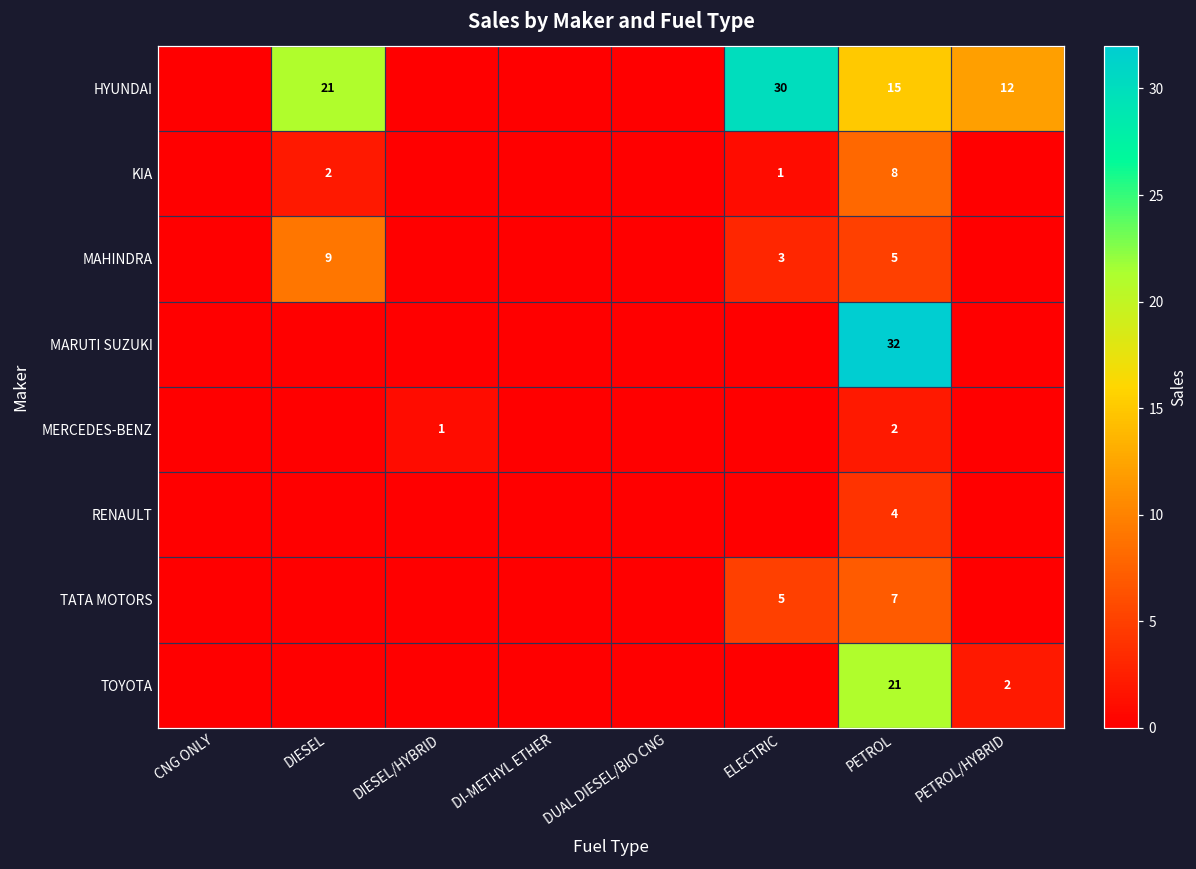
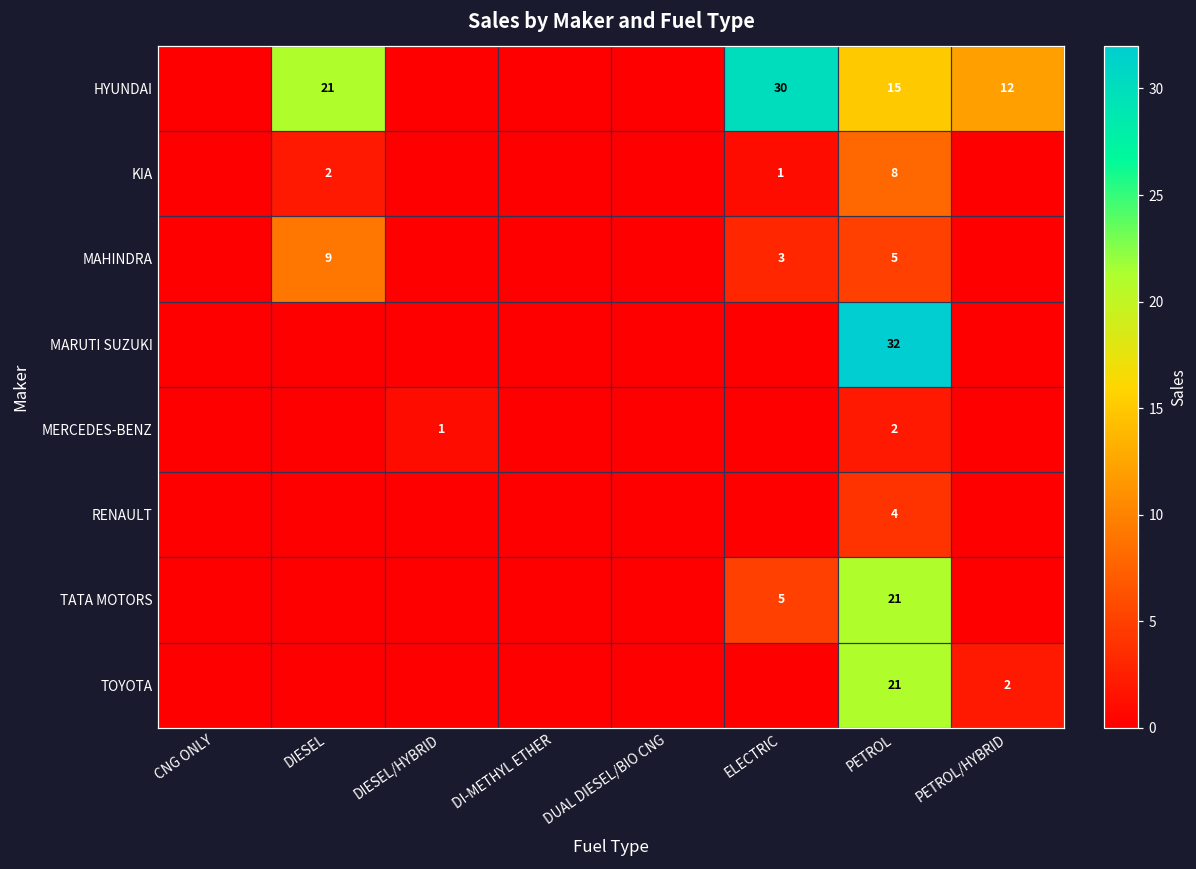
  {
    "HYUNDAI": {
      "DIESEL": 21,
      "ELECTRIC": 30,
      "PETROL": 15,
      "PETROL/HYBRID": 12
    },
    "KIA": {
      "DIESEL": 2,
      "ELECTRIC": 1,
      "PETROL": 8
    },
    "MAHINDRA": {
      "DIESEL": 9,
      "ELECTRIC": 3,
      "PETROL": 5
    },
    "MARUTI SUZUKI": {
      "PETROL": 32
    },
    "MERCEDES-BENZ": {
      "DIESEL/HYBRID": 1,
      "PETROL": 2
    },
    "RENAULT": {
      "PETROL": 4
    },
    "TATA MOTORS": {
      "ELECTRIC": 5,
-     "PETROL": 7
+     "PETROL": 21
    },
    "TOYOTA": {
      "PETROL": 21,
      "PETROL/HYBRID": 2
    }
  }
